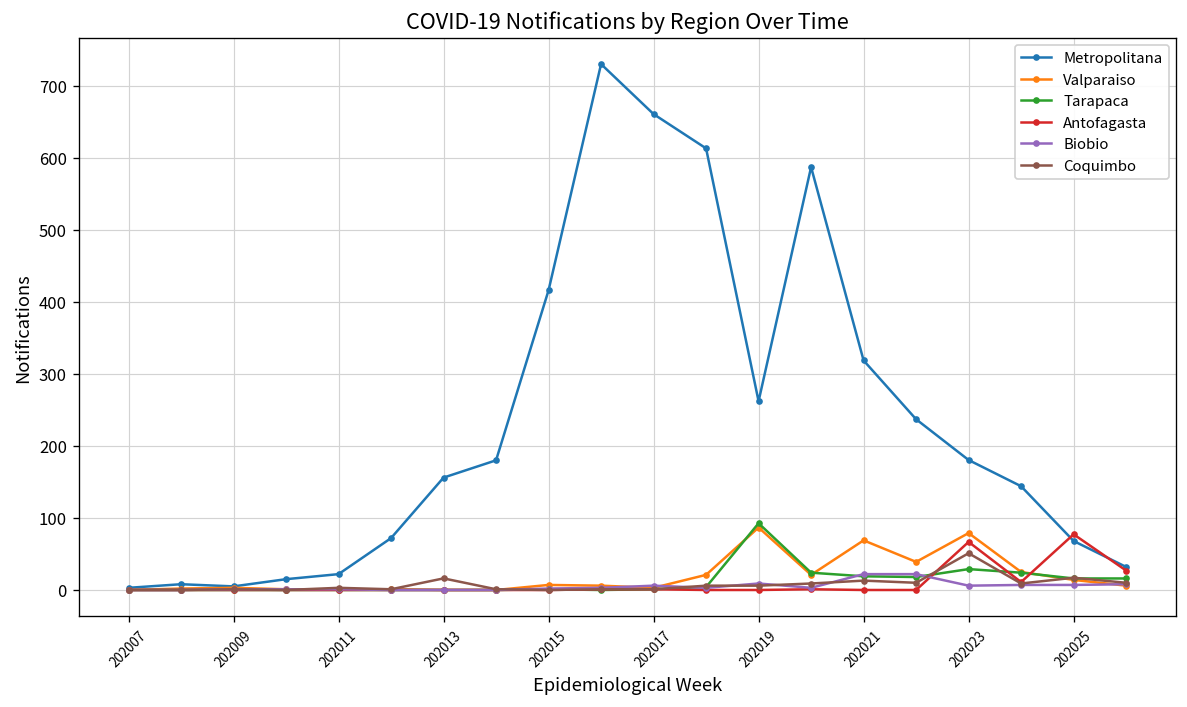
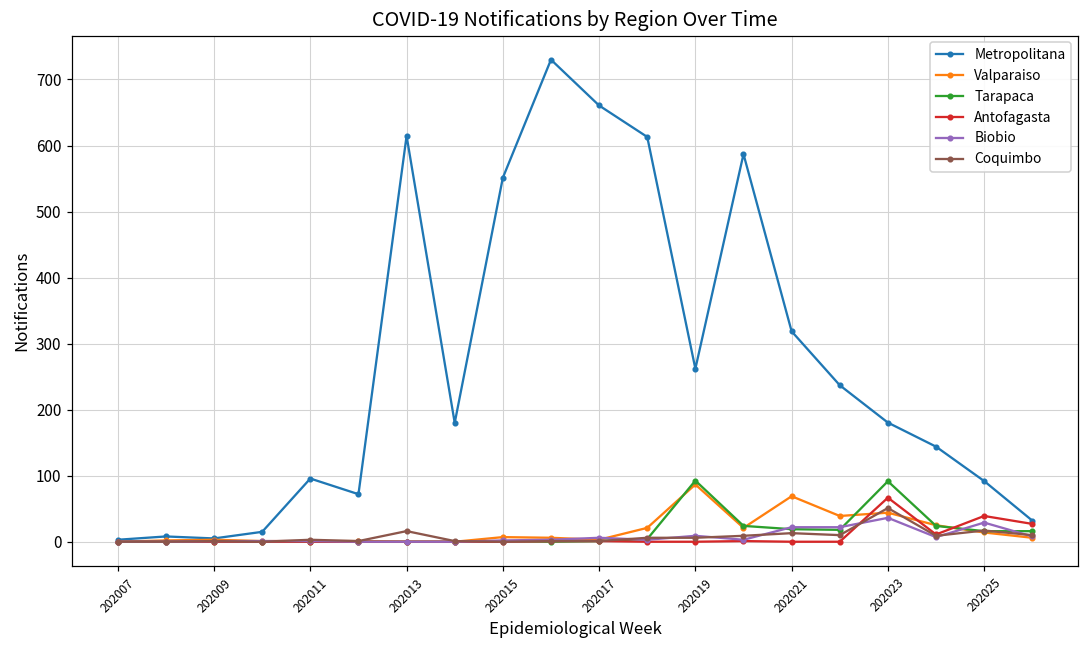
  {
    "Metropolitana": {
-     "202011": 20,
-     "202013": 160,
-     "202015": 420,
+     "202011": 100,
+     "202013": 610,
+     "202015": 550,
      "202017": 660,
      "202019": 260,
      "202021": 320,
      "202023": 180,
-     "202025": 70
+     "202025": 90
    },
    "Valparaiso": {
      "202015": 10,
      "202019": 90,
      "202021": 70,
-     "202023": 80
+     "202023": 40
    },
    "Tarapaca": {
      "202019": 90,
-     "202023": 30
+     "202023": 90
    },
    "Antofagasta": {
      "202019": 0,
      "202021": 0,
      "202023": 70,
-     "202025": 80
+     "202025": 40
    },
    "Biobio": {
-     "202023": 10,
-     "202025": 10
+     "202023": 40,
+     "202025": 30
    },
    "Coquimbo": {
      "202013": 20,
      "202021": 10,
      "202023": 50
    }
  }
